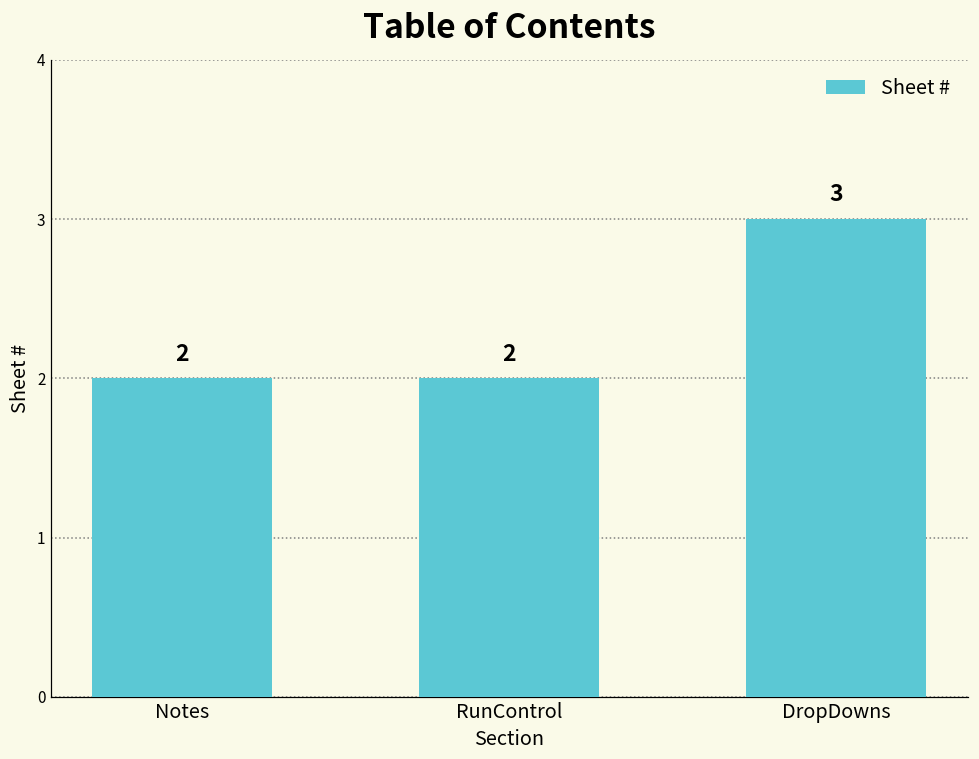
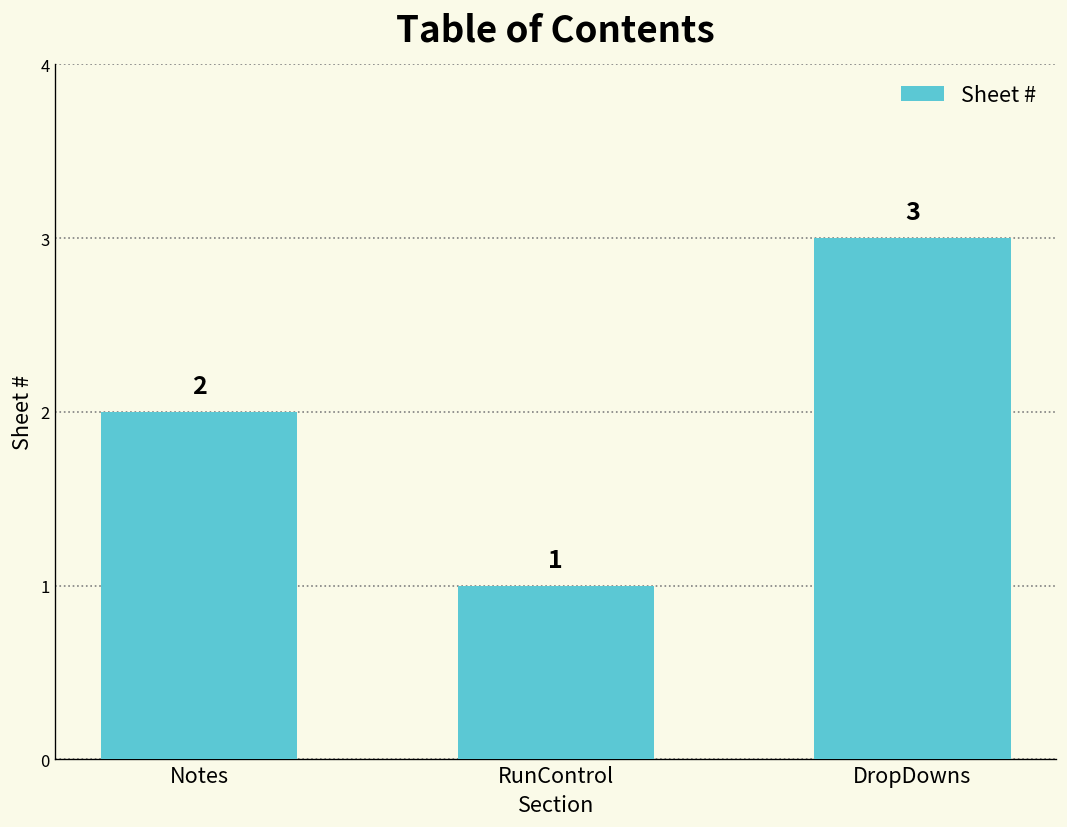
  {
    "Notes": 2,
-   "RunControl": 2,
+   "RunControl": 1,
    "DropDowns": 3
  }
